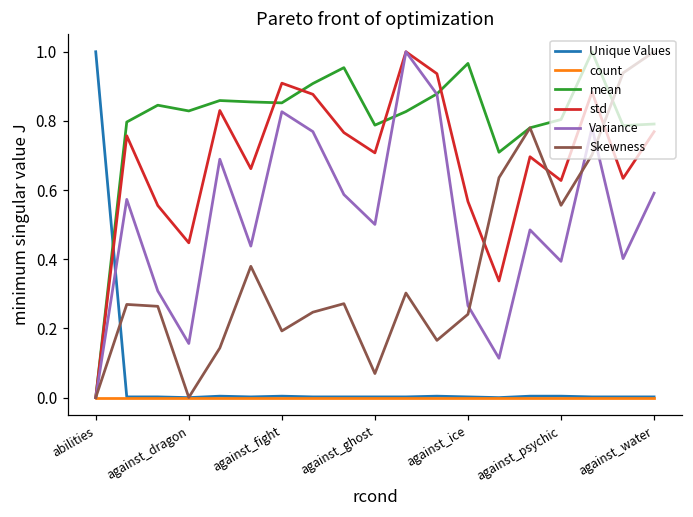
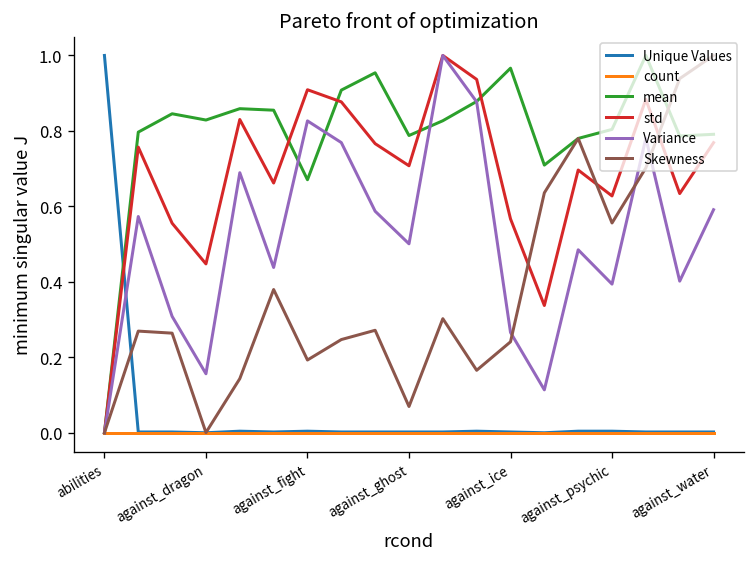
  {
    "Unique Values": {
      "abilities": 1.00
    },
    "mean": {
      "against_dragon": 0.83,
-     "against_fight": 0.85,
+     "against_fight": 0.67,
      "against_ghost": 0.79,
      "against_ice": 0.97
    },
    "std": {
      "against_dragon": 0.45,
      "against_fight": 0.91,
      "against_ghost": 0.71,
      "against_ice": 0.57,
      "against_psychic": 0.63
    },
    "Variance": {
      "against_dragon": 0.16,
      "against_fight": 0.83,
      "against_ghost": 0.50,
      "against_ice": 0.27,
      "against_psychic": 0.39,
      "against_water": 0.59
    },
    "Skewness": {
      "against_fight": 0.19,
      "against_ghost": 0.07,
      "against_ice": 0.24,
      "against_psychic": 0.56
    }
  }
